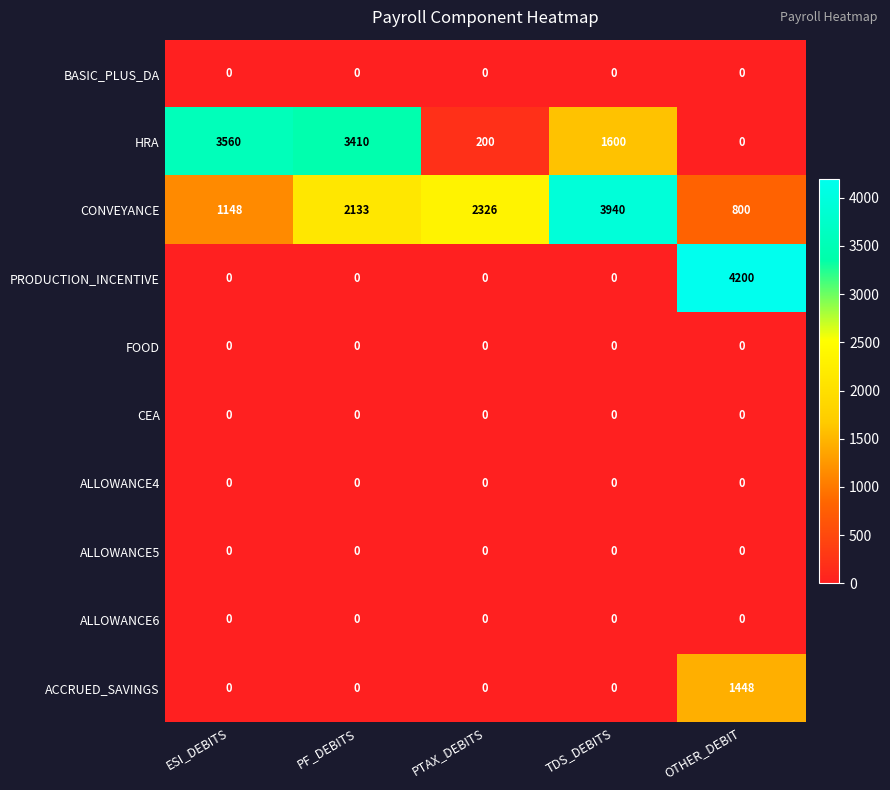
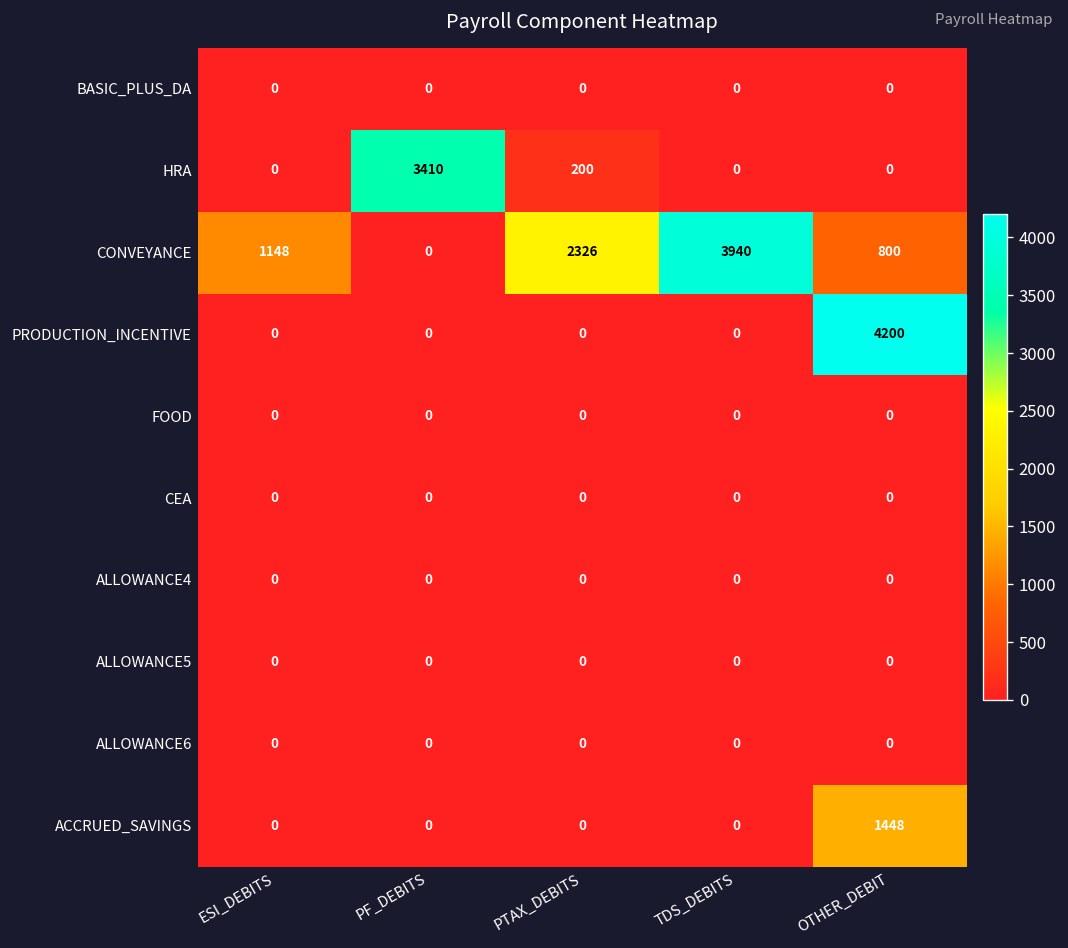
  {
    "BASIC_PLUS_DA": {
      "ESI_DEBITS": 0,
      "PF_DEBITS": 0,
      "PTAX_DEBITS": 0,
      "TDS_DEBITS": 0,
      "OTHER_DEBIT": 0
    },
    "HRA": {
-     "ESI_DEBITS": 3560,
+     "ESI_DEBITS": 0,
      "PF_DEBITS": 3410,
      "PTAX_DEBITS": 200,
-     "TDS_DEBITS": 1600,
+     "TDS_DEBITS": 0,
      "OTHER_DEBIT": 0
    },
    "CONVEYANCE": {
      "ESI_DEBITS": 1148,
-     "PF_DEBITS": 2133,
+     "PF_DEBITS": 0,
      "PTAX_DEBITS": 2326,
      "TDS_DEBITS": 3940,
      "OTHER_DEBIT": 800
    },
    "PRODUCTION_INCENTIVE": {
      "ESI_DEBITS": 0,
      "PF_DEBITS": 0,
      "PTAX_DEBITS": 0,
      "TDS_DEBITS": 0,
      "OTHER_DEBIT": 4200
    },
    "FOOD": {
      "ESI_DEBITS": 0,
      "PF_DEBITS": 0,
      "PTAX_DEBITS": 0,
      "TDS_DEBITS": 0,
      "OTHER_DEBIT": 0
    },
    "CEA": {
      "ESI_DEBITS": 0,
      "PF_DEBITS": 0,
      "PTAX_DEBITS": 0,
      "TDS_DEBITS": 0,
      "OTHER_DEBIT": 0
    },
    "ALLOWANCE4": {
      "ESI_DEBITS": 0,
      "PF_DEBITS": 0,
      "PTAX_DEBITS": 0,
      "TDS_DEBITS": 0,
      "OTHER_DEBIT": 0
    },
    "ALLOWANCE5": {
      "ESI_DEBITS": 0,
      "PF_DEBITS": 0,
      "PTAX_DEBITS": 0,
      "TDS_DEBITS": 0,
      "OTHER_DEBIT": 0
    },
    "ALLOWANCE6": {
      "ESI_DEBITS": 0,
      "PF_DEBITS": 0,
      "PTAX_DEBITS": 0,
      "TDS_DEBITS": 0,
      "OTHER_DEBIT": 0
    },
    "ACCRUED_SAVINGS": {
      "ESI_DEBITS": 0,
      "PF_DEBITS": 0,
      "PTAX_DEBITS": 0,
      "TDS_DEBITS": 0,
      "OTHER_DEBIT": 1448
    }
  }
